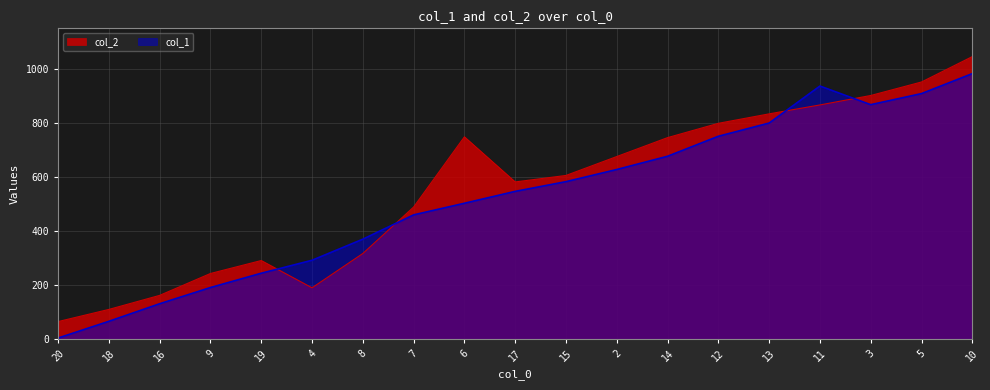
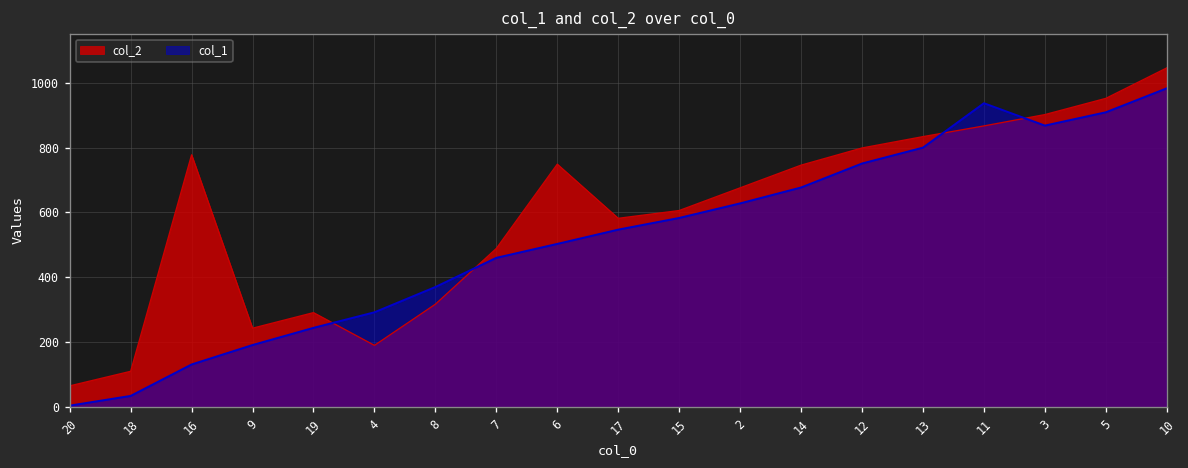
  {
    "col_2": {
      "20": 70,
      "18": 110,
-     "16": 160,
+     "16": 780,
      "9": 240,
      "19": 290,
      "4": 190,
      "8": 320,
      "7": 490,
      "6": 750,
      "17": 580,
      "15": 610,
      "2": 680,
      "14": 750,
      "12": 800,
      "13": 830,
      "11": 870,
      "3": 900,
      "5": 950,
      "10": 1050
    },
    "col_1": {
      "20": 0,
-     "18": 70,
+     "18": 30,
      "16": 130,
      "9": 190,
      "19": 240,
      "4": 290,
      "8": 370,
      "7": 460,
      "6": 500,
      "17": 550,
      "15": 580,
      "2": 630,
      "14": 680,
      "12": 750,
      "13": 800,
      "11": 940,
      "3": 870,
      "5": 910,
      "10": 980
    }
  }
